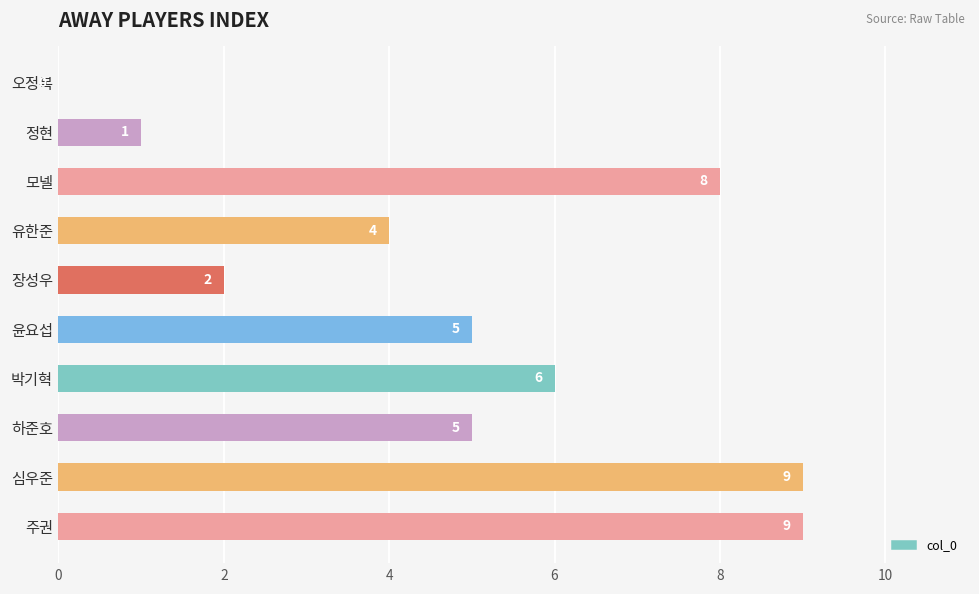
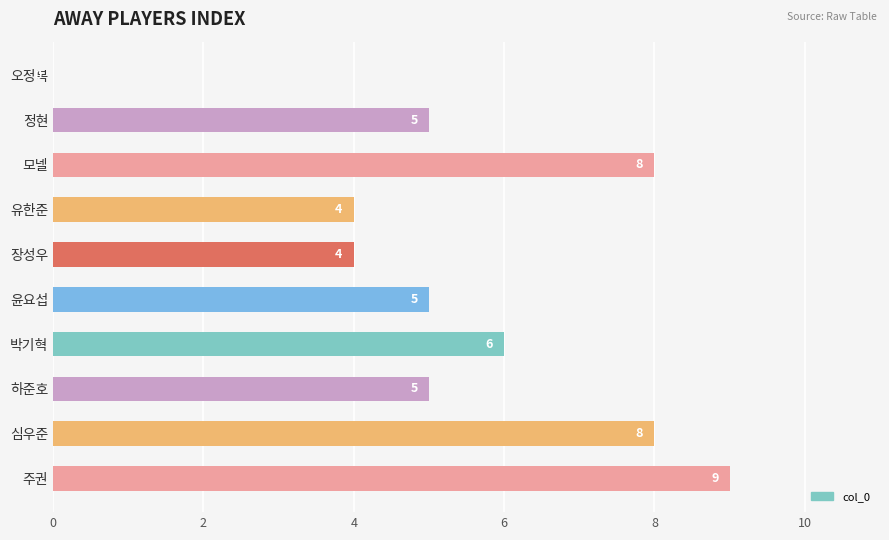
  {
-   "정현": 1,
+   "정현": 5,
    "모넬": 8,
    "유한준": 4,
-   "장성우": 2,
+   "장성우": 4,
    "윤요섭": 5,
    "박기혁": 6,
    "하준호": 5,
-   "심우준": 9,
+   "심우준": 8,
    "주권": 9
  }
